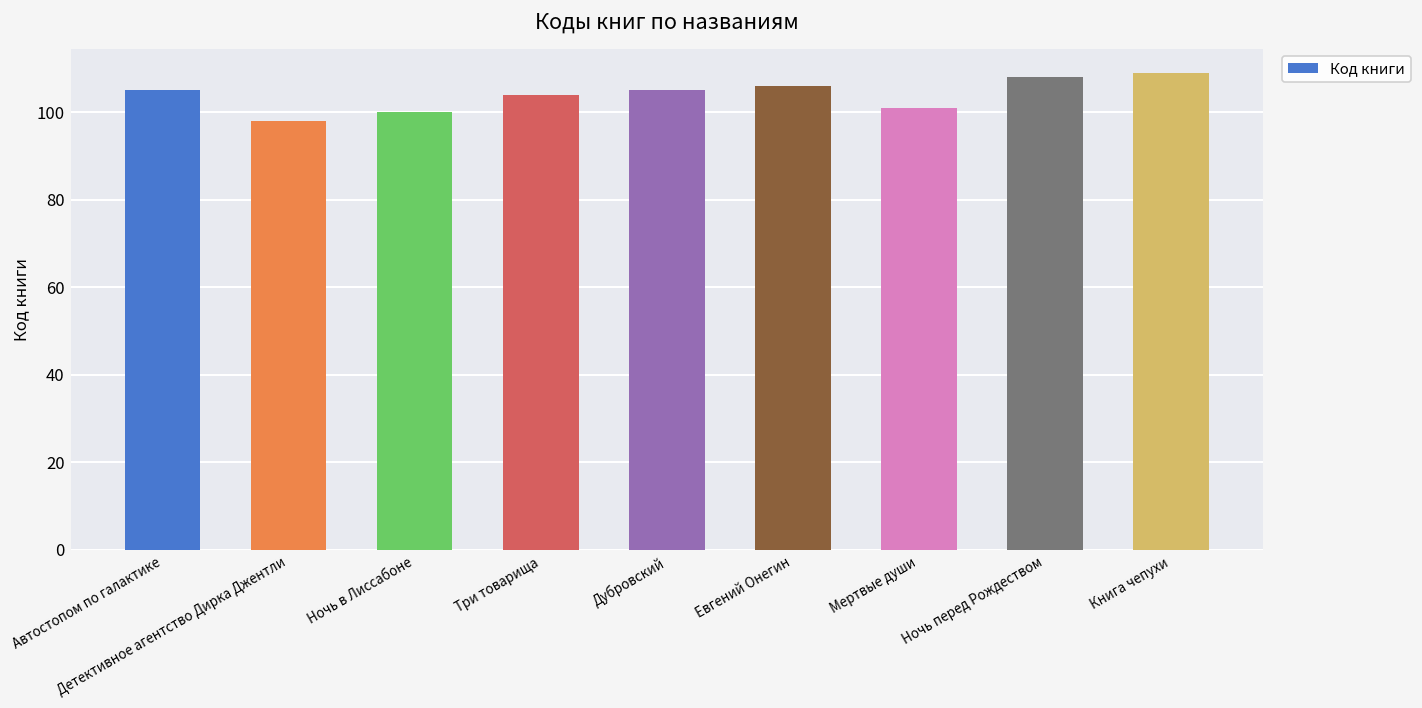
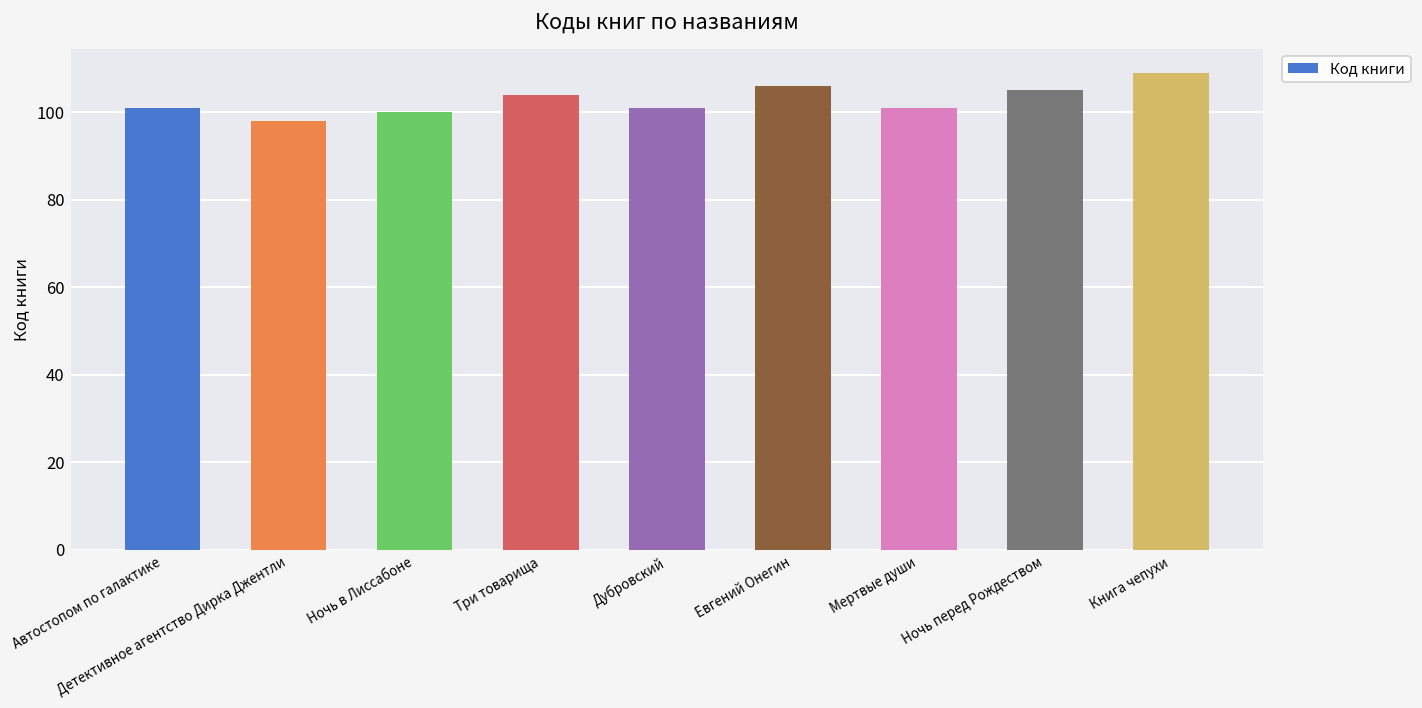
  {
-   "Автостопом по галактике": 105,
+   "Автостопом по галактике": 101,
    "Детективное агентство Дирка Джентли": 98,
    "Ночь в Лиссабоне": 100,
    "Три товарища": 104,
-   "Дубровский": 105,
+   "Дубровский": 101,
    "Евгений Онегин": 106,
    "Мертвые души": 101,
-   "Ночь перед Рождеством": 108,
+   "Ночь перед Рождеством": 105,
    "Книга чепухи": 109
  }
